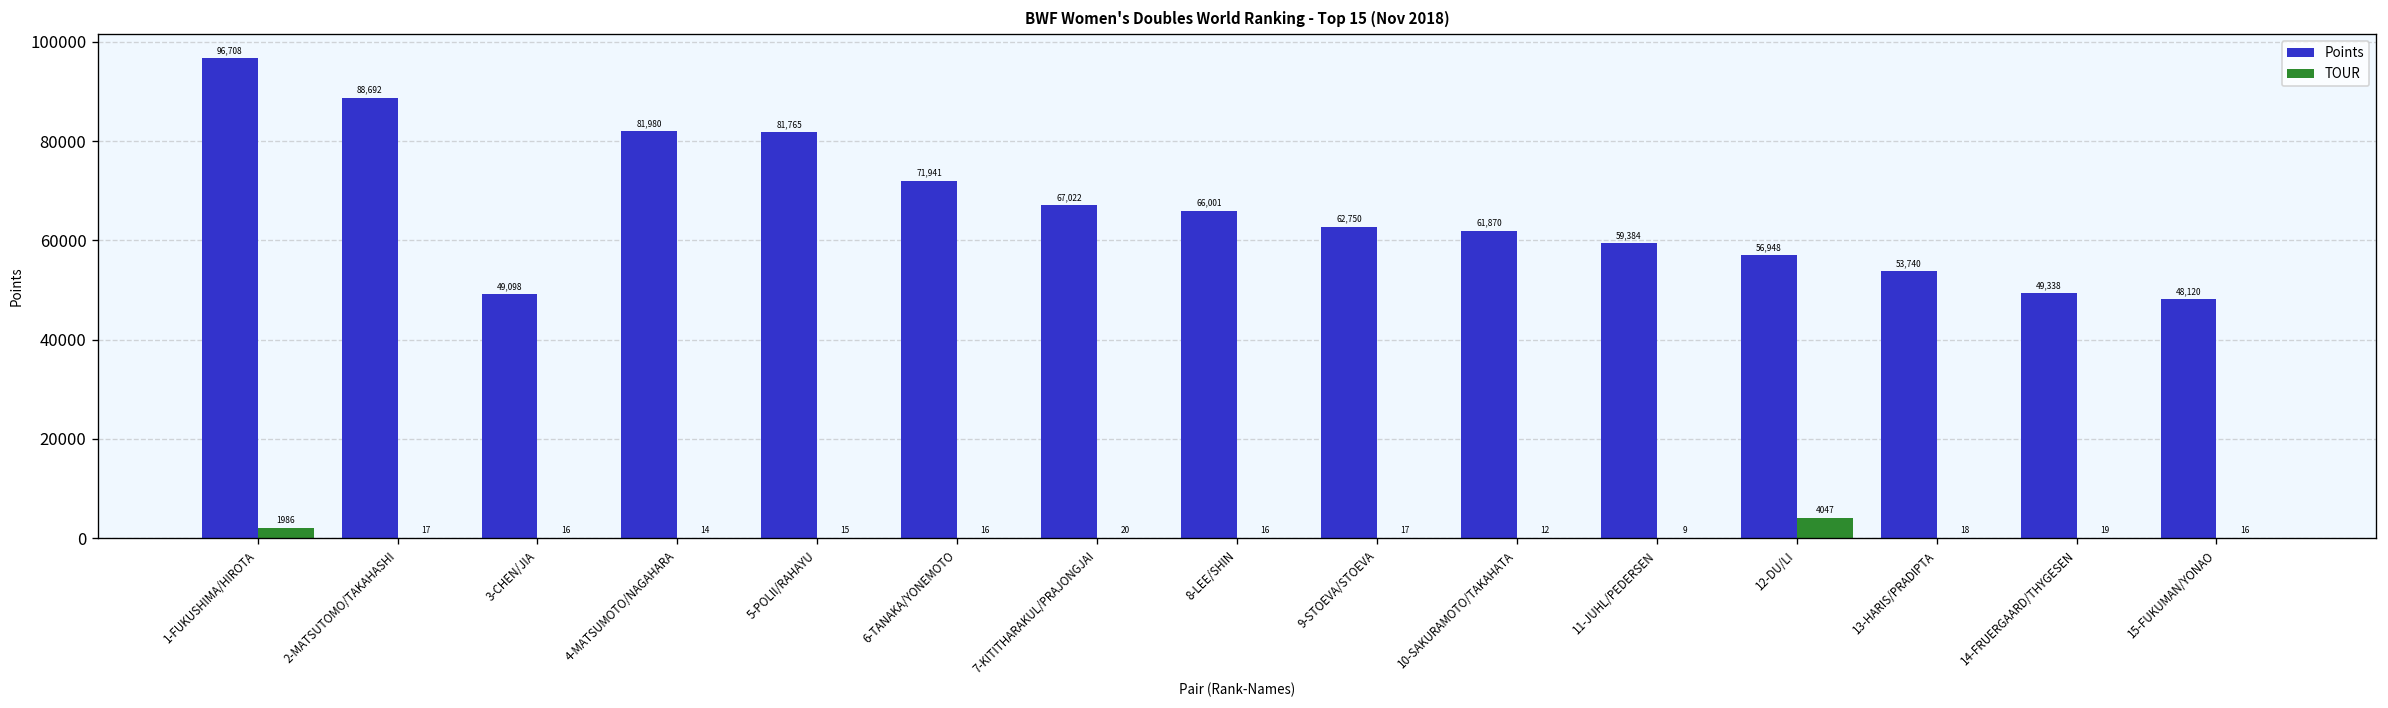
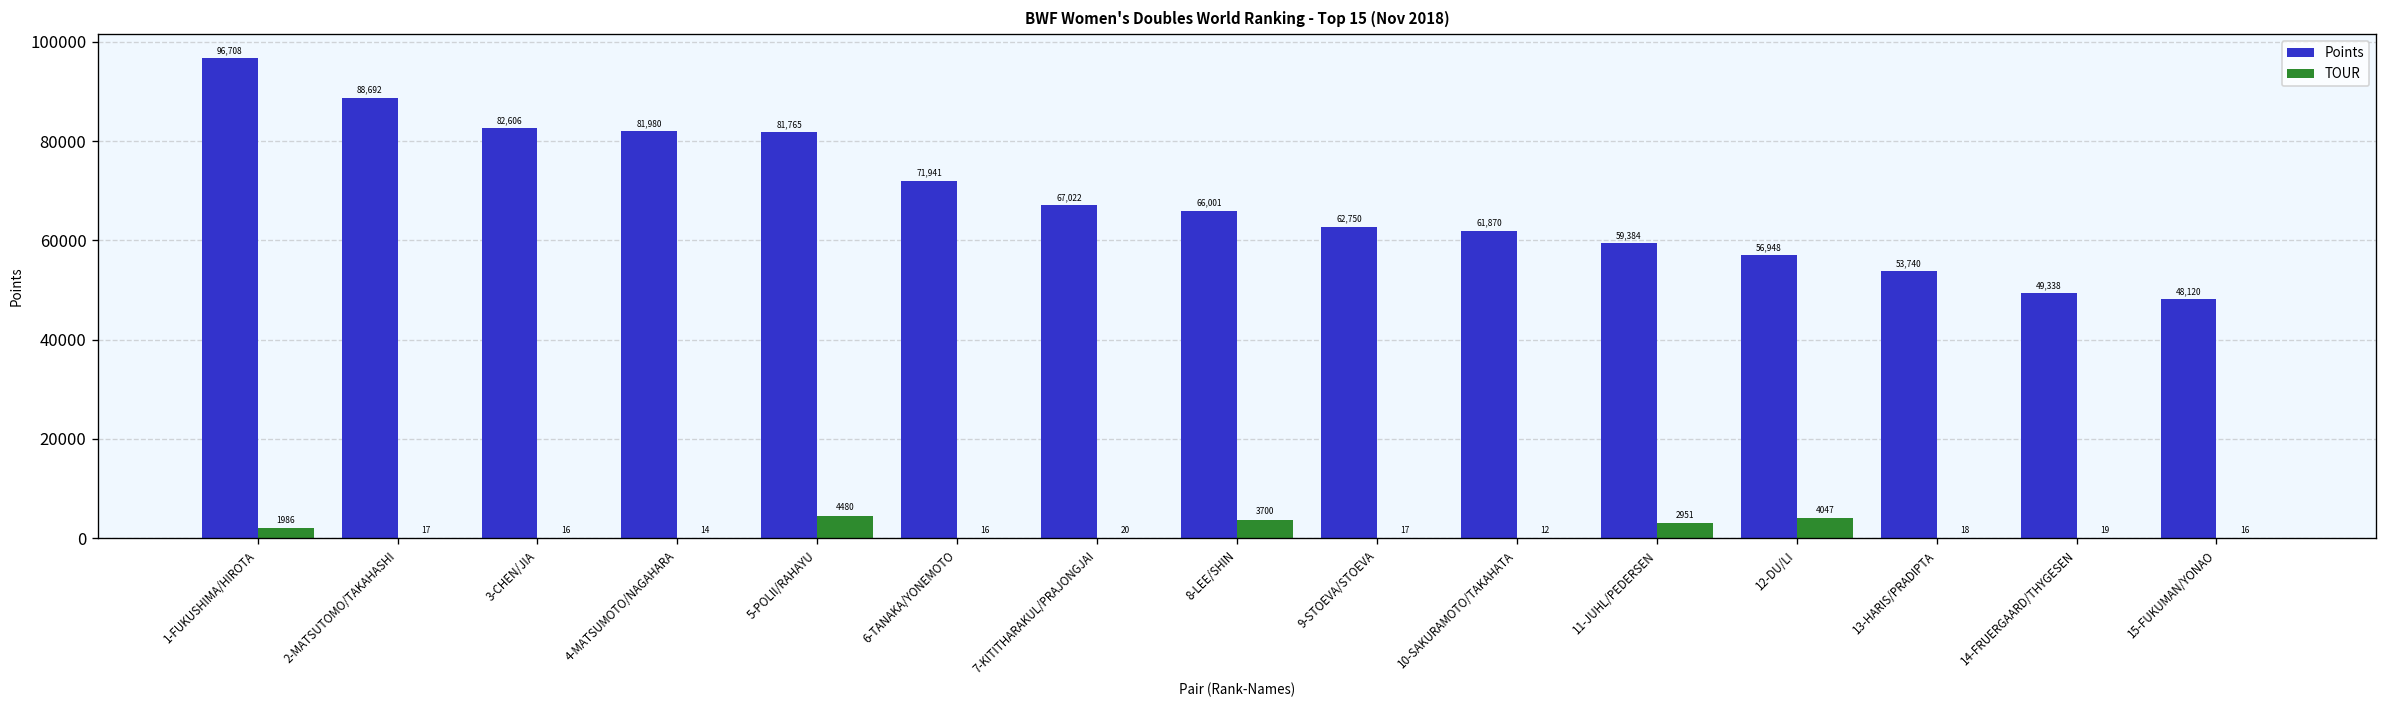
  {
    "Points": {
      "1-FUKUSHIMA/HIROTA": "96,708",
      "2-MATSUTOMO/TAKAHASHI": "88,692",
-     "3-CHEN/JIA": "49,098",
+     "3-CHEN/JIA": "82,606",
      "4-MATSUMOTO/NAGAHARA": "81,980",
      "5-POLII/RAHAYU": "81,765",
      "6-TANAKA/YONEMOTO": "71,941",
      "7-KITITHARAKUL/PRAJONGJAI": "67,022",
      "8-LEE/SHIN": "66,001",
      "9-STOEVA/STOEVA": "62,750",
      "10-SAKURAMOTO/TAKAHATA": "61,870",
      "11-JUHL/PEDERSEN": "59,384",
      "12-DU/LI": "56,948",
      "13-HARIS/PRADIPTA": "53,740",
      "14-FRUERGAARD/THYGESEN": "49,338",
      "15-FUKUMAN/YONAO": "48,120"
    },
    "TOUR": {
      "1-FUKUSHIMA/HIROTA": "1986",
      "2-MATSUTOMO/TAKAHASHI": "17",
      "3-CHEN/JIA": "16",
      "4-MATSUMOTO/NAGAHARA": "14",
-     "5-POLII/RAHAYU": "15",
+     "5-POLII/RAHAYU": "4480",
      "6-TANAKA/YONEMOTO": "16",
      "7-KITITHARAKUL/PRAJONGJAI": "20",
-     "8-LEE/SHIN": "16",
+     "8-LEE/SHIN": "3700",
      "9-STOEVA/STOEVA": "17",
      "10-SAKURAMOTO/TAKAHATA": "12",
-     "11-JUHL/PEDERSEN": "9",
+     "11-JUHL/PEDERSEN": "2951",
      "12-DU/LI": "4047",
      "13-HARIS/PRADIPTA": "18",
      "14-FRUERGAARD/THYGESEN": "19",
      "15-FUKUMAN/YONAO": "16"
    }
  }
